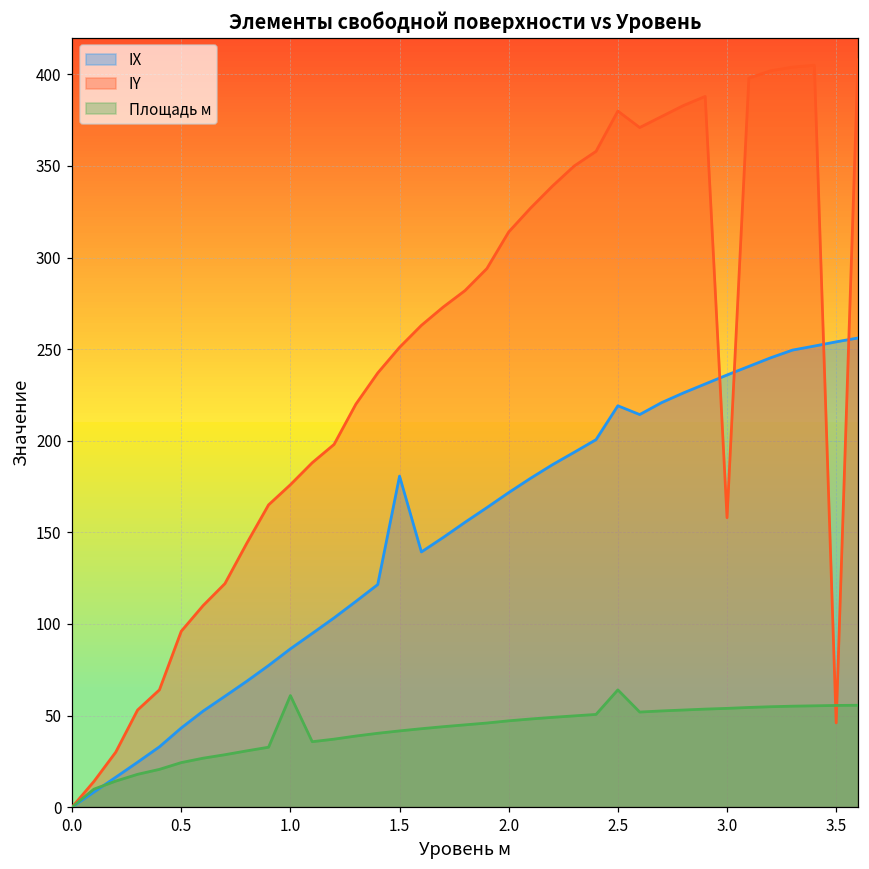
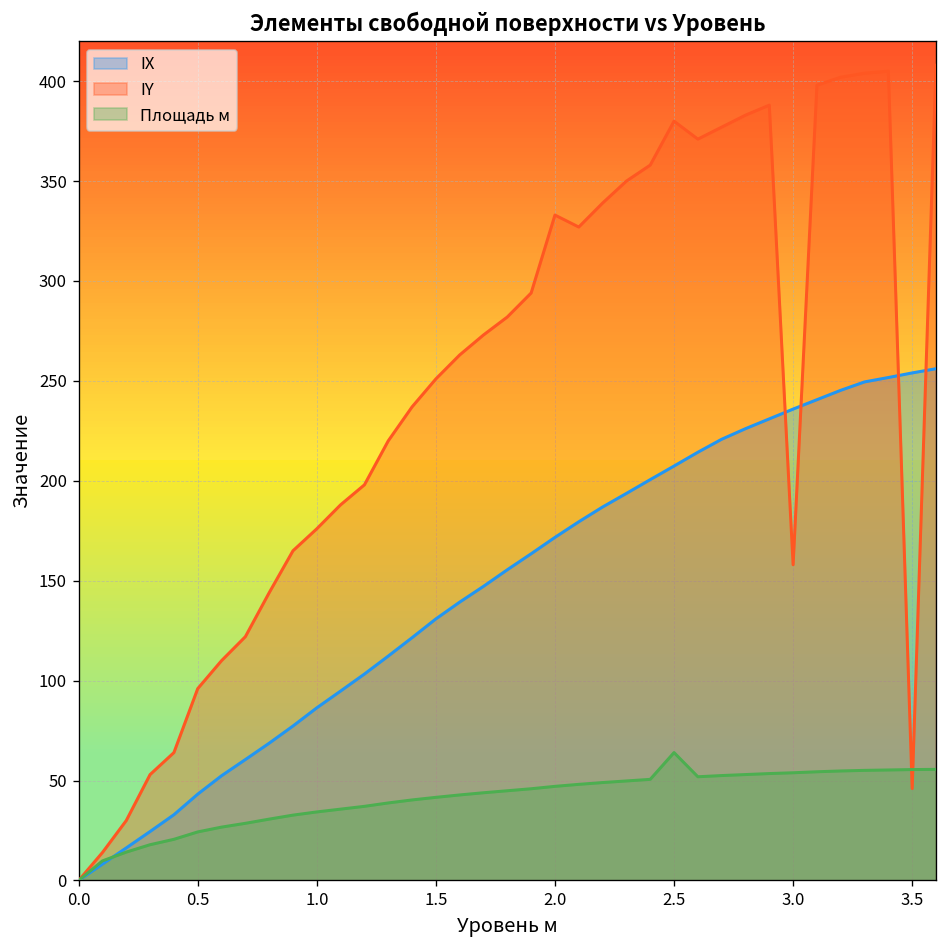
  {
    "IX": {
      "0.5": 43,
      "1.0": 86,
-     "1.5": 181,
+     "1.5": 131,
      "2.0": 172,
-     "2.5": 219,
+     "2.5": 207,
      "3.0": 236,
      "3.5": 254
    },
    "IY": {
      "0.5": 96,
      "1.0": 176,
      "1.5": 251,
-     "2.0": 314,
+     "2.0": 333,
      "2.5": 380,
      "3.0": 158,
      "3.5": 46
    },
    "Площадь м": {
      "0.5": 24,
-     "1.0": 61,
+     "1.0": 34,
      "1.5": 42,
      "2.0": 47,
      "2.5": 64,
      "3.0": 54,
      "3.5": 56
    }
  }
